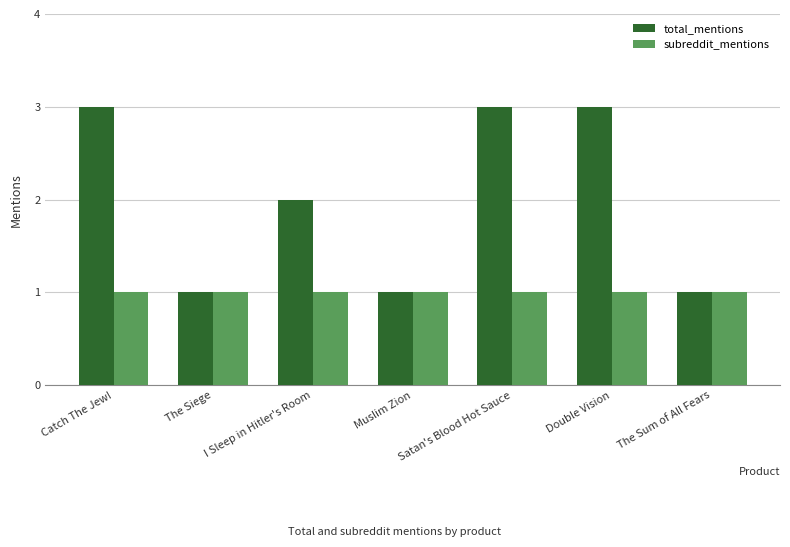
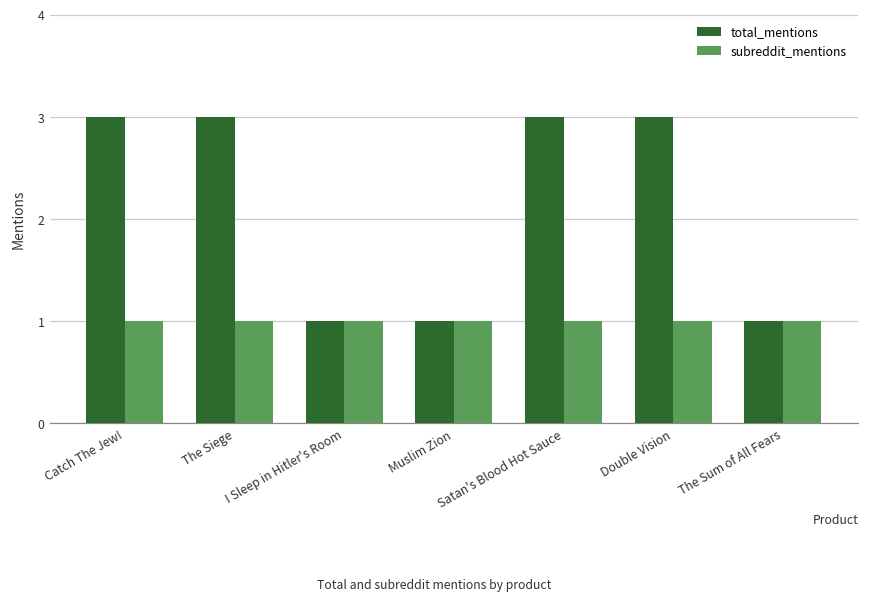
  {
    "total_mentions": {
      "Catch The Jew!": 3,
-     "The Siege": 1,
-     "I Sleep in Hitler's Room": 2,
+     "The Siege": 3,
+     "I Sleep in Hitler's Room": 1,
      "Muslim Zion": 1,
      "Satan's Blood Hot Sauce": 3,
      "Double Vision": 3,
      "The Sum of All Fears": 1
    },
    "subreddit_mentions": {
      "Catch The Jew!": 1,
      "The Siege": 1,
      "I Sleep in Hitler's Room": 1,
      "Muslim Zion": 1,
      "Satan's Blood Hot Sauce": 1,
      "Double Vision": 1,
      "The Sum of All Fears": 1
    }
  }
